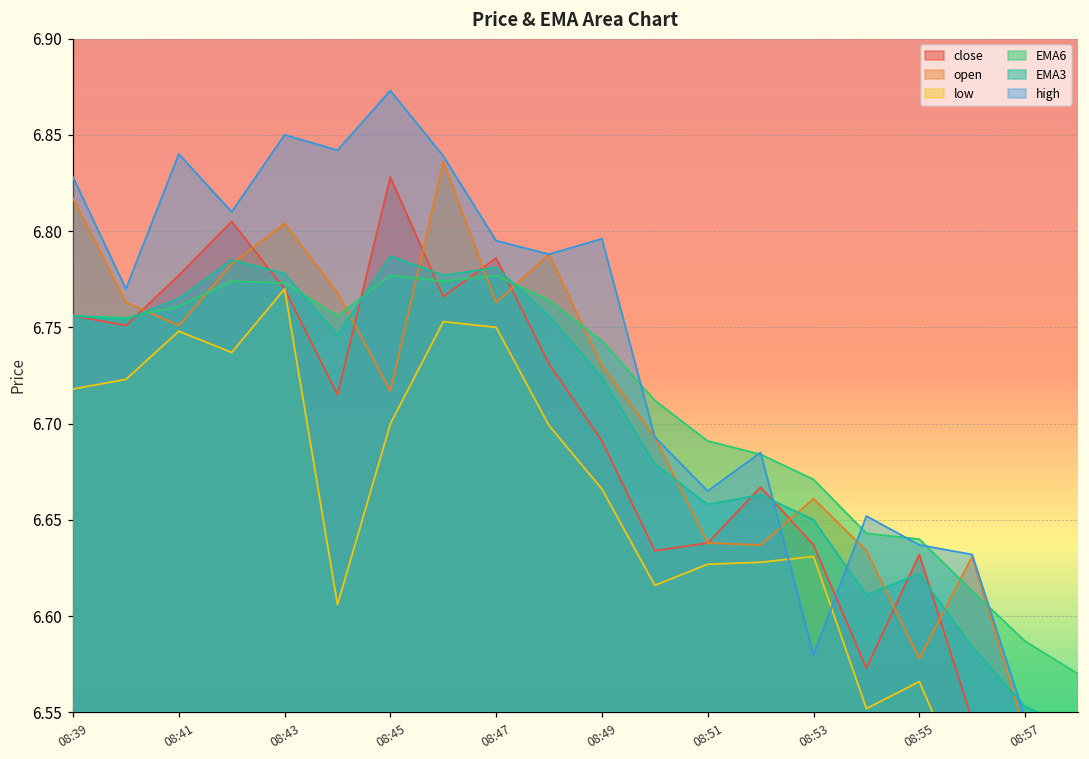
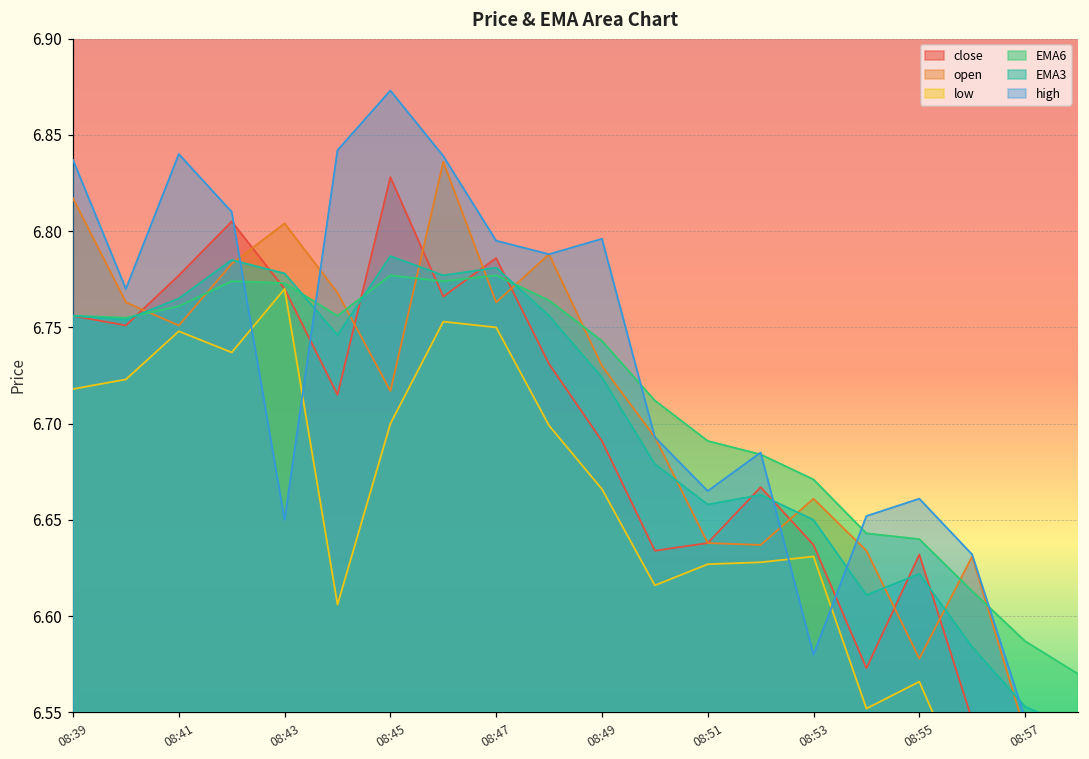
  {
    "high": {
-     "08:39": 6.828,
+     "08:39": 6.837,
      "08:41": 6.840,
-     "08:43": 6.85,
+     "08:43": 6.65,
      "08:45": 6.873,
      "08:47": 6.795,
      "08:49": 6.796,
      "08:51": 6.665,
      "08:53": 6.580,
-     "08:55": 6.637
+     "08:55": 6.661
    }
  }
